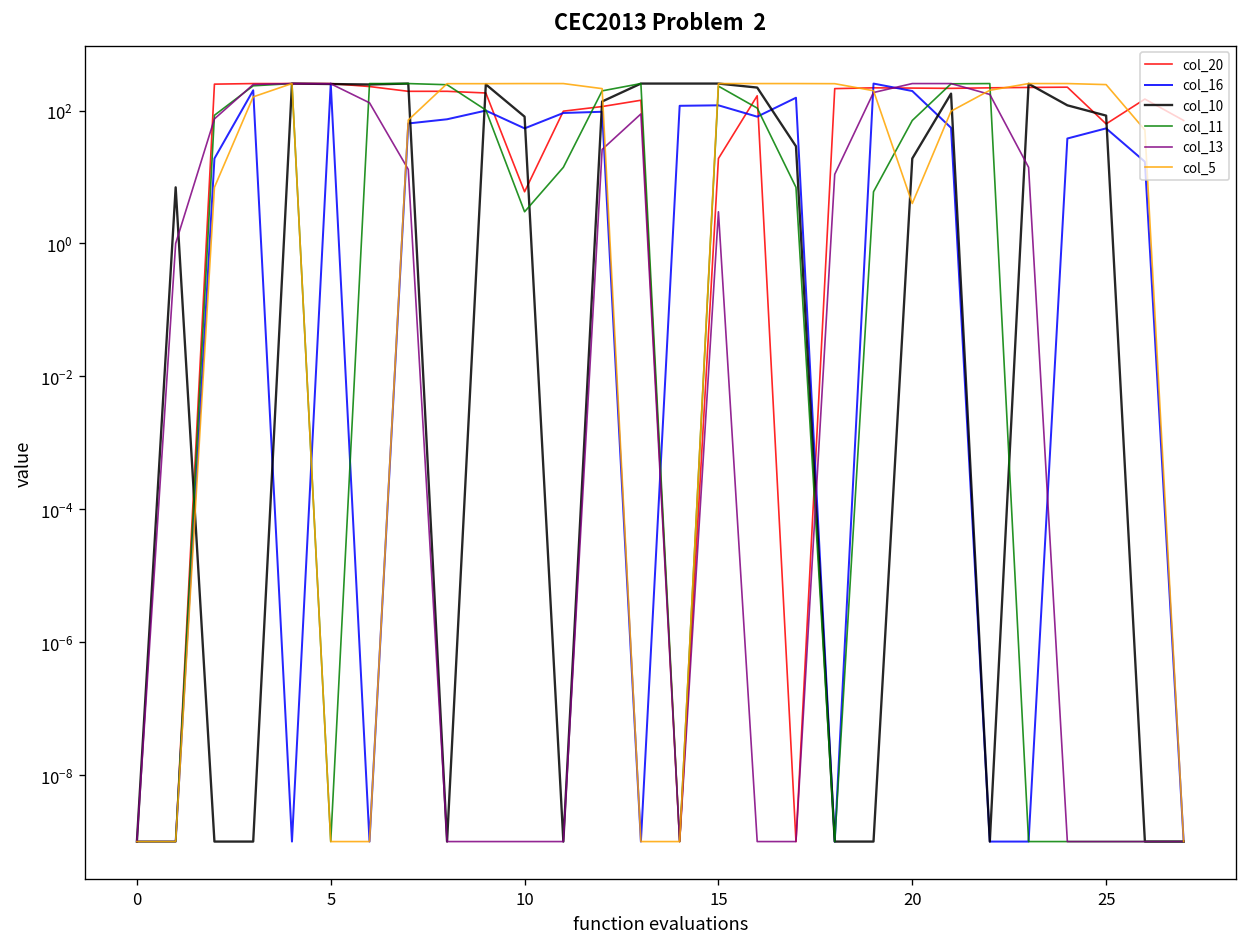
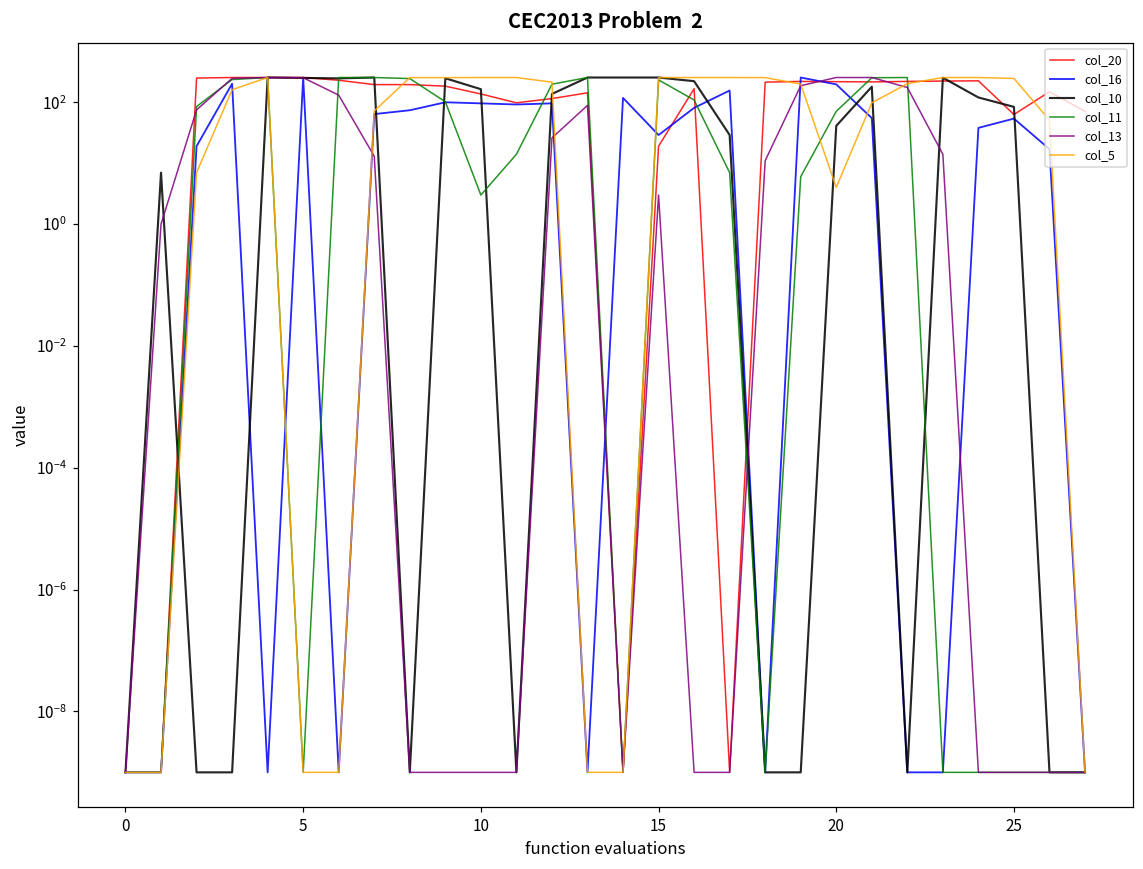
  {
    "col_20": {
-     "10": 6,
+     "10": 140,
      "15": 19,
      "25": 60
    },
    "col_16": {
-     "10": 50,
-     "15": 120,
+     "10": 100,
+     "15": 30,
      "25": 50
    },
    "col_10": {
-     "10": 80,
-     "20": 19,
+     "10": 160,
+     "20": 40,
      "25": 80
    },
    "col_11": {
      "10": 3,
      "20": 70
    },
    "col_13": {
      "10": 0.0000000010,
      "15": 3,
      "20": 300
    },
    "col_5": {
      "10": 300,
      "20": 4,
      "25": 200
    }
  }
